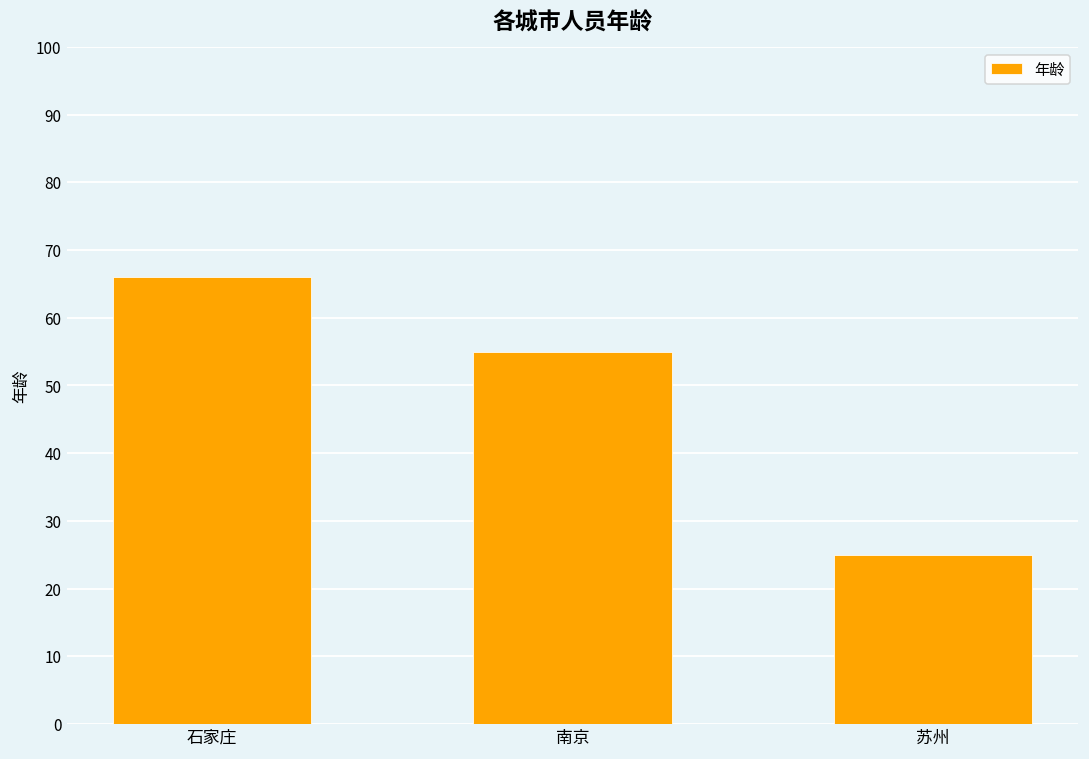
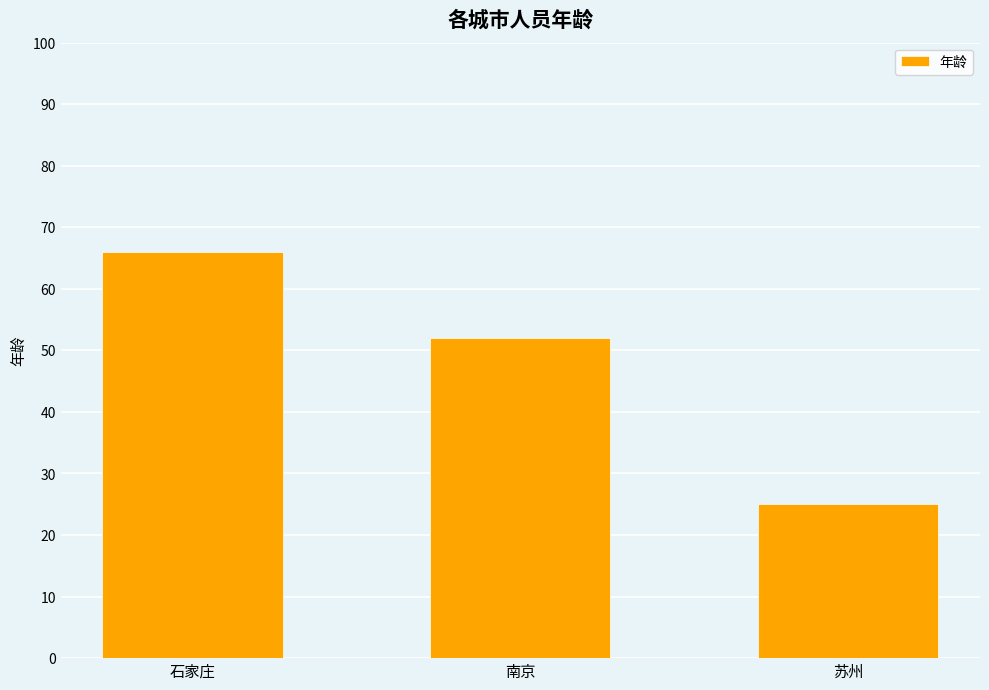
  {
    "石家庄": 66,
-   "南京": 55,
+   "南京": 52,
    "苏州": 25
  }
